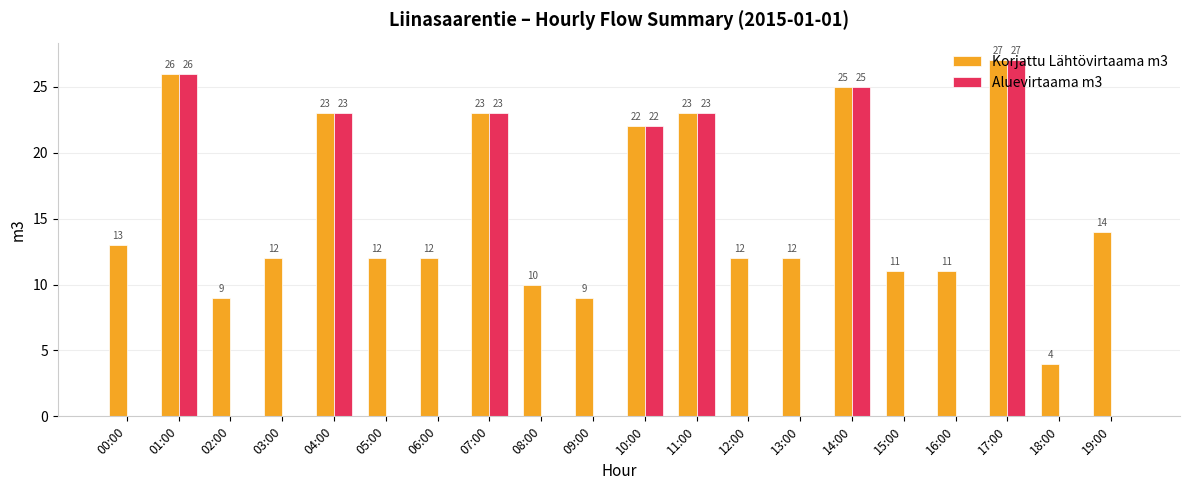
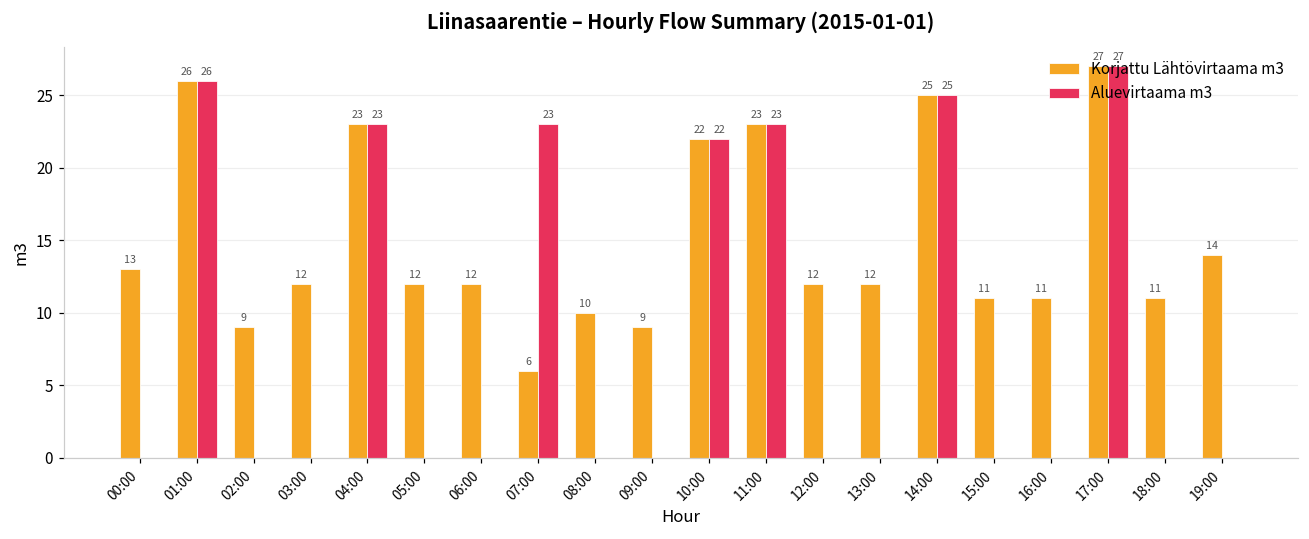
  {
    "Korjattu Lähtövirtaama m3": {
      "00:00": 13,
      "01:00": 26,
      "02:00": 9,
      "03:00": 12,
      "04:00": 23,
      "05:00": 12,
      "06:00": 12,
-     "07:00": 23,
+     "07:00": 6,
      "08:00": 10,
      "09:00": 9,
      "10:00": 22,
      "11:00": 23,
      "12:00": 12,
      "13:00": 12,
      "14:00": 25,
      "15:00": 11,
      "16:00": 11,
      "17:00": 27,
-     "18:00": 4,
+     "18:00": 11,
      "19:00": 14
    },
    "Aluevirtaama m3": {
      "01:00": 26,
      "04:00": 23,
      "07:00": 23,
      "10:00": 22,
      "11:00": 23,
      "14:00": 25,
      "17:00": 27
    }
  }
